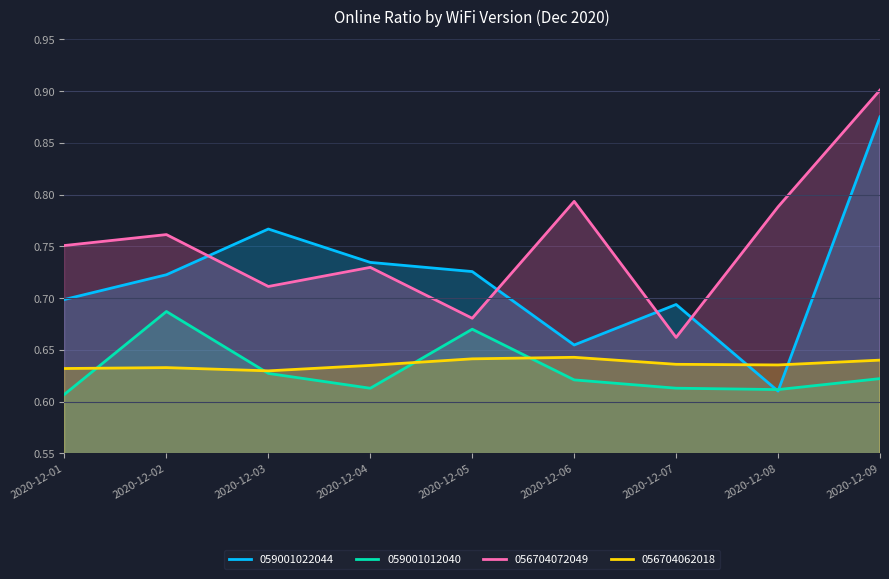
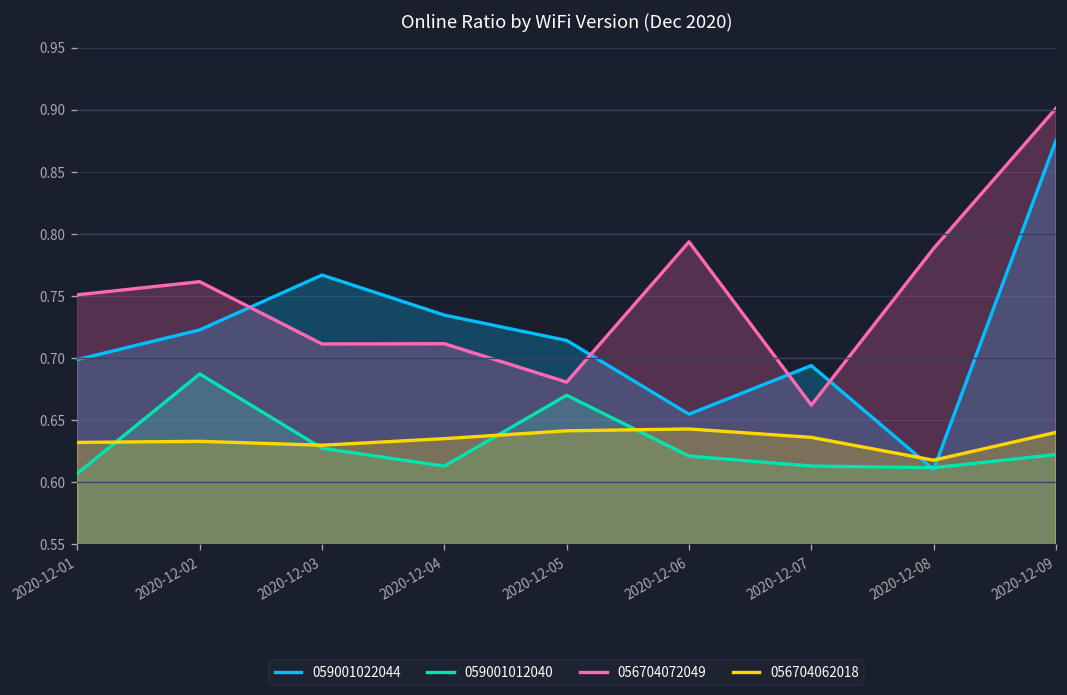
  {
    "059001022044": {
      "2020-12-01": 0.699,
      "2020-12-02": 0.723,
      "2020-12-03": 0.767,
      "2020-12-04": 0.735,
-     "2020-12-05": 0.726,
+     "2020-12-05": 0.714,
      "2020-12-06": 0.655,
      "2020-12-07": 0.694,
      "2020-12-09": 0.875
    },
    "059001012040": {
      "2020-12-01": 0.607,
      "2020-12-02": 0.687,
      "2020-12-03": 0.627,
      "2020-12-04": 0.613,
      "2020-12-05": 0.670,
      "2020-12-06": 0.621,
      "2020-12-07": 0.613,
      "2020-12-09": 0.622
    },
    "056704072049": {
      "2020-12-01": 0.751,
      "2020-12-02": 0.761,
      "2020-12-03": 0.711,
-     "2020-12-04": 0.730,
+     "2020-12-04": 0.712,
      "2020-12-05": 0.681,
      "2020-12-06": 0.794,
      "2020-12-07": 0.662,
      "2020-12-08": 0.788,
      "2020-12-09": 0.901
    },
    "056704062018": {
      "2020-12-01": 0.632,
      "2020-12-02": 0.633,
      "2020-12-03": 0.630,
      "2020-12-04": 0.635,
      "2020-12-05": 0.641,
      "2020-12-06": 0.643,
      "2020-12-07": 0.636,
-     "2020-12-08": 0.636,
+     "2020-12-08": 0.618,
      "2020-12-09": 0.640
    }
  }
